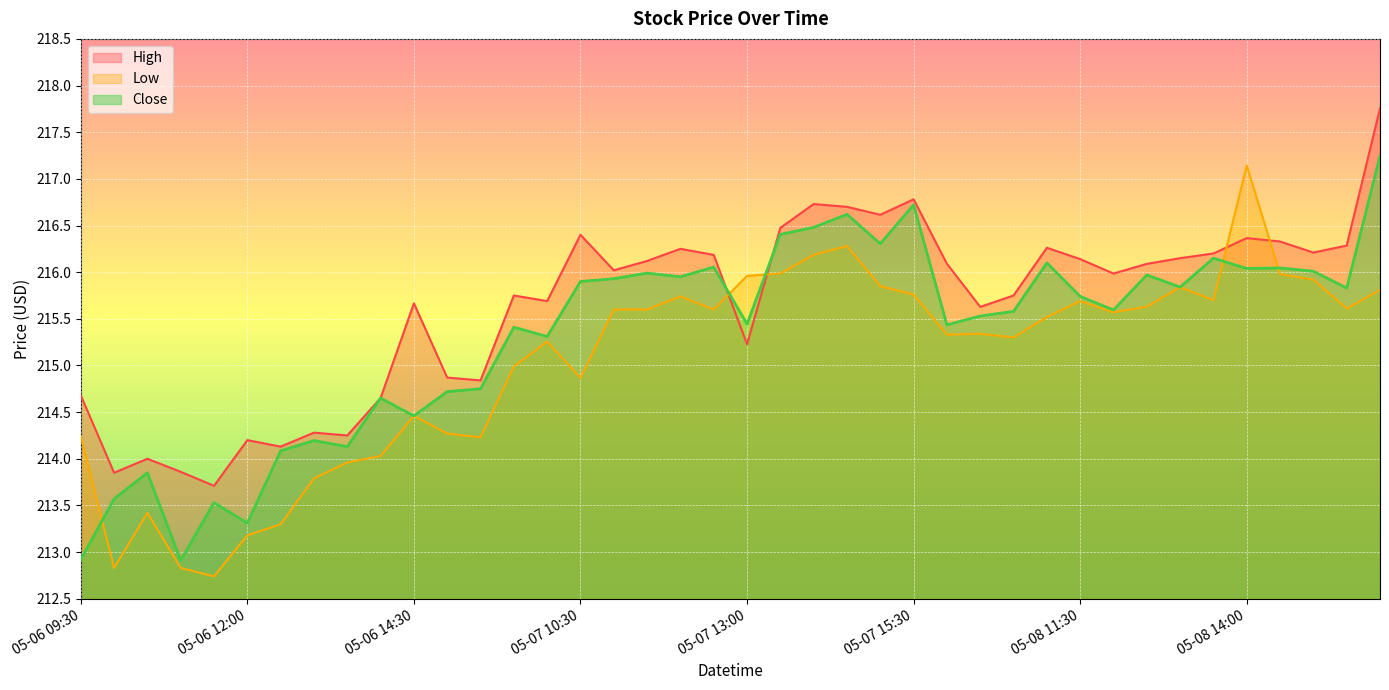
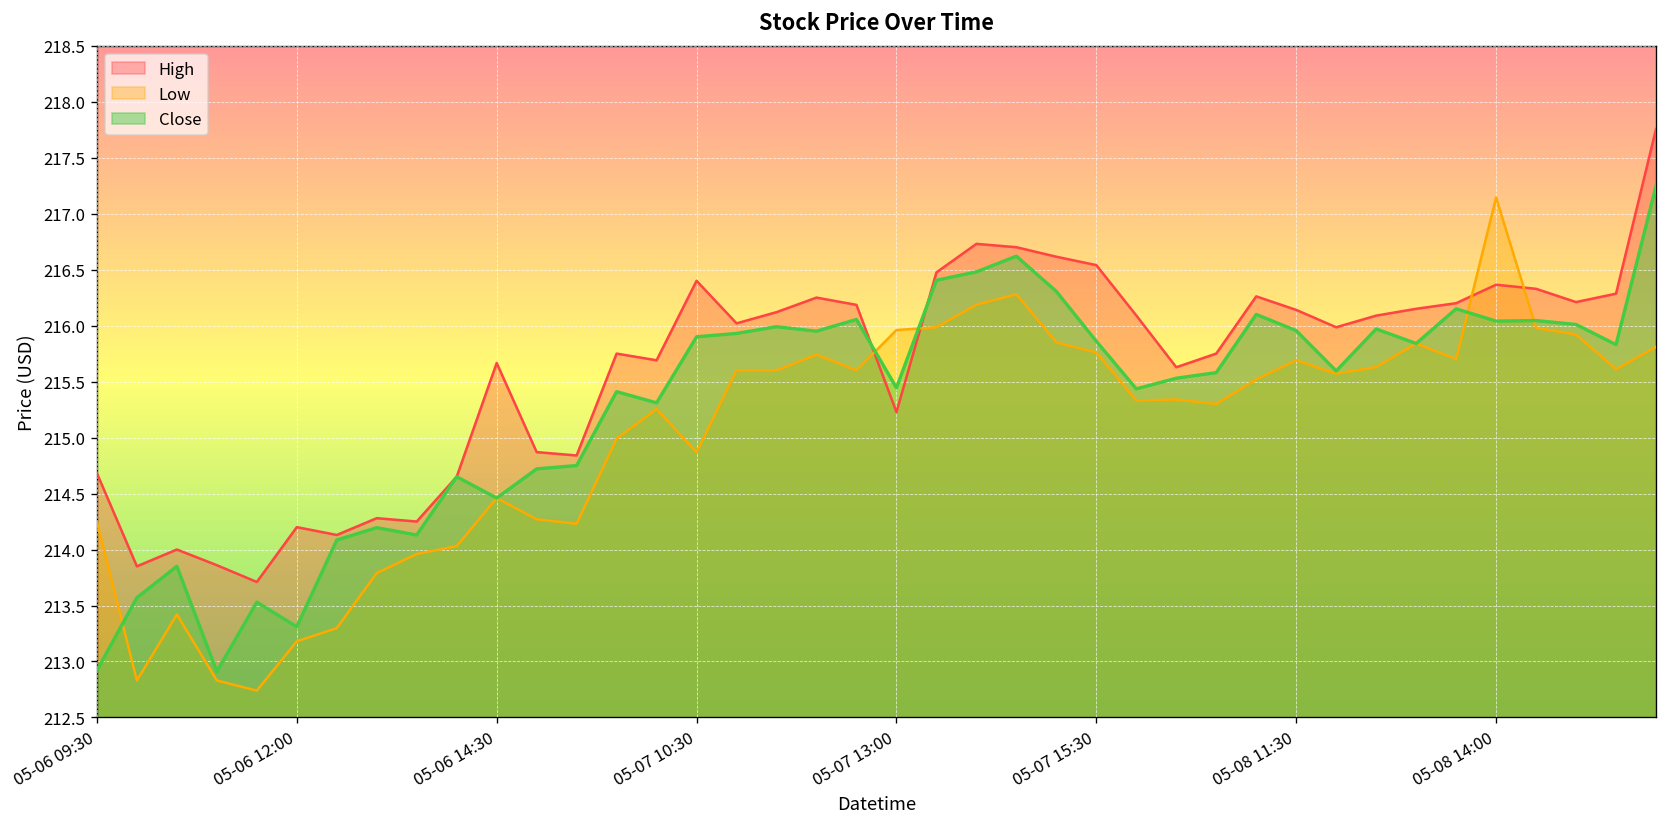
  {
    "High": {
      "05-06 09:30": 214.7,
      "05-06 12:00": 214.2,
      "05-06 14:30": 215.7,
      "05-07 10:30": 216.4,
      "05-07 13:00": 215.2,
-     "05-07 15:30": 216.8,
+     "05-07 15:30": 216.5,
      "05-08 11:30": 216.1,
      "05-08 14:00": 216.4
    },
    "Low": {
      "05-06 09:30": 214.2,
      "05-06 12:00": 213.2,
      "05-07 10:30": 214.9,
      "05-07 13:00": 216.0,
      "05-07 15:30": 215.8,
      "05-08 11:30": 215.7,
      "05-08 14:00": 217.1
    },
    "Close": {
      "05-06 09:30": 212.9,
      "05-06 12:00": 213.3,
      "05-07 10:30": 215.9,
      "05-07 13:00": 215.4,
-     "05-07 15:30": 216.7,
-     "05-08 11:30": 215.7,
+     "05-07 15:30": 215.9,
+     "05-08 11:30": 216.0,
      "05-08 14:00": 216.0
    }
  }
